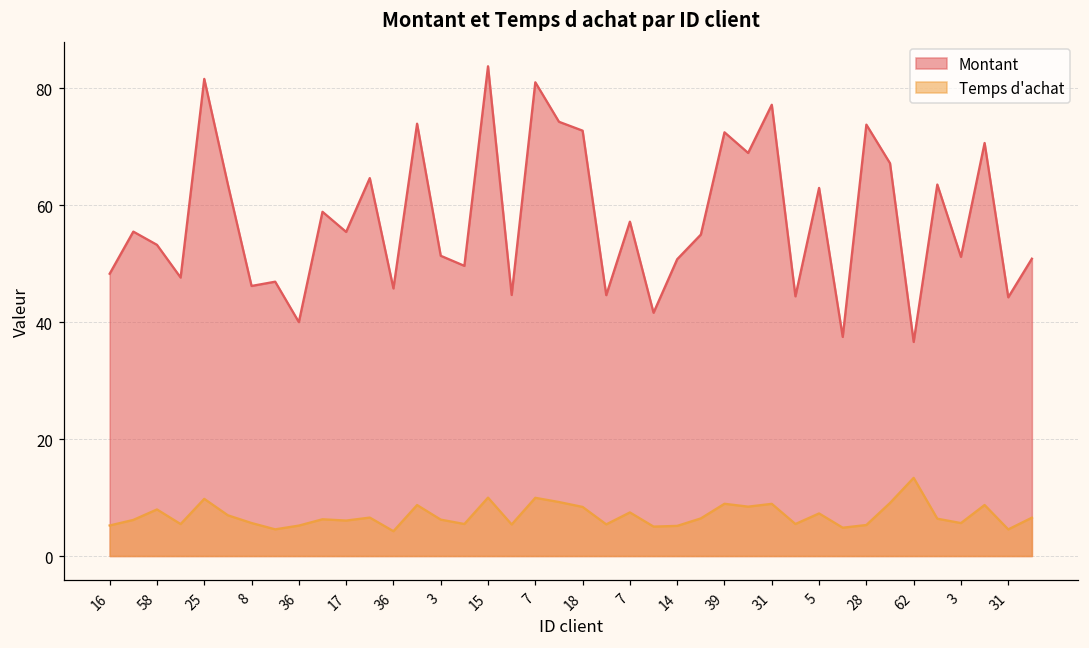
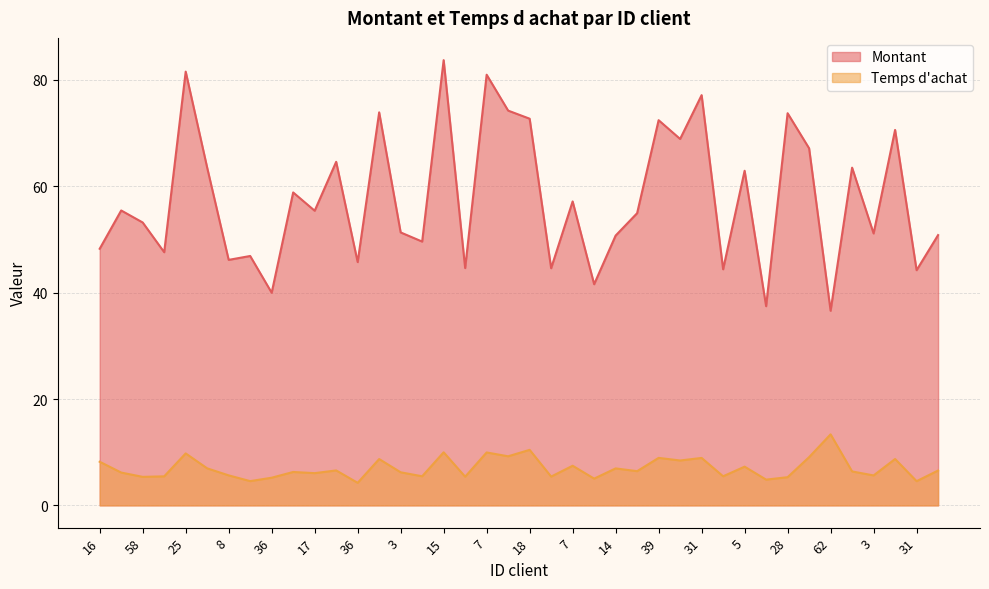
  {
    "Montant": {
      "16": 48,
      "58": 53,
      "8": 46,
      "18": 73,
      "14": 51,
      "28": 74,
      "62": 37
    },
    "Temps d'achat": {
-     "16": 5,
-     "58": 8,
+     "16": 8,
+     "58": 5,
      "8": 6,
-     "18": 8,
-     "14": 5,
+     "18": 10,
+     "14": 7,
      "28": 5,
      "62": 13
    }
  }
